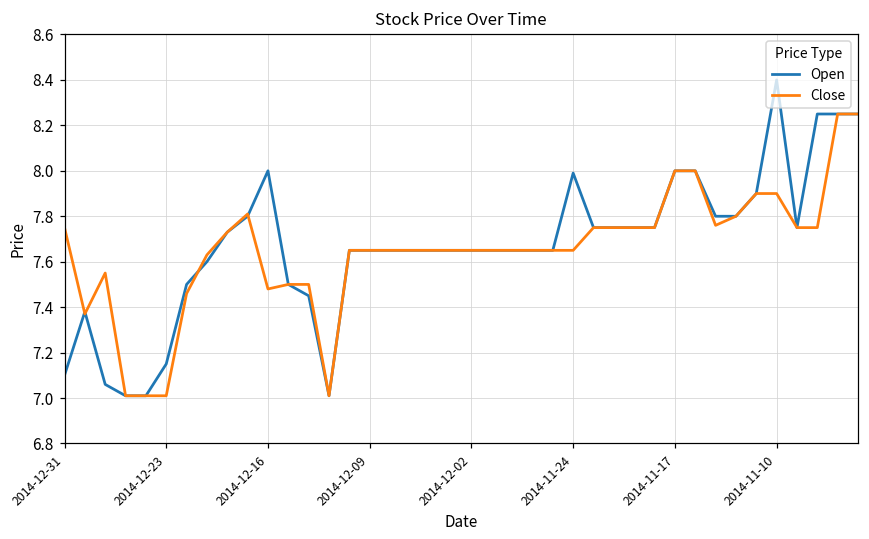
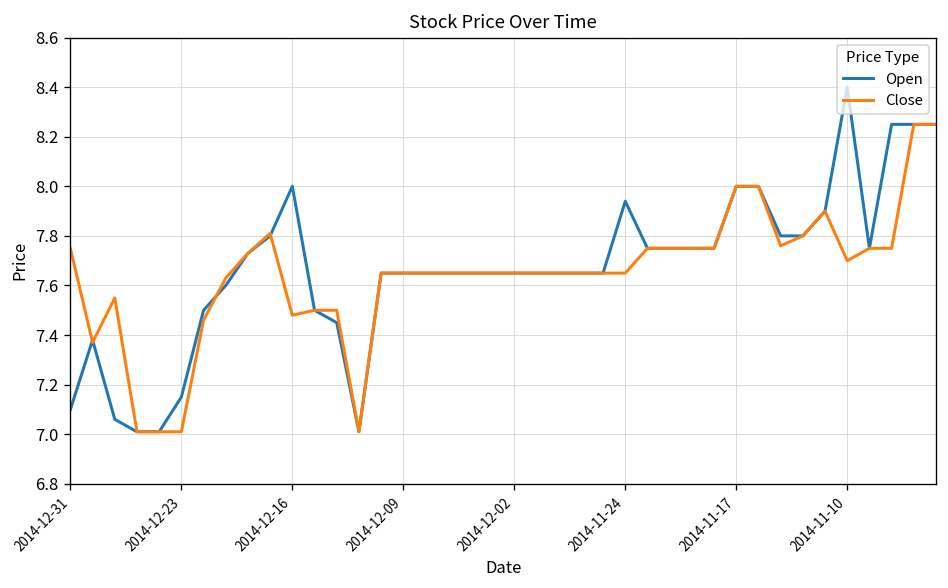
  {
    "Open": {
      "2014-12-31": 7.10,
      "2014-12-23": 7.15,
      "2014-12-16": 8.00,
-     "2014-11-24": 7.99
+     "2014-11-24": 7.94
    },
    "Close": {
      "2014-12-31": 7.75,
      "2014-12-23": 7.0,
      "2014-12-16": 7.48,
      "2014-11-24": 7.65,
-     "2014-11-10": 7.9
+     "2014-11-10": 7.7
    }
  }
